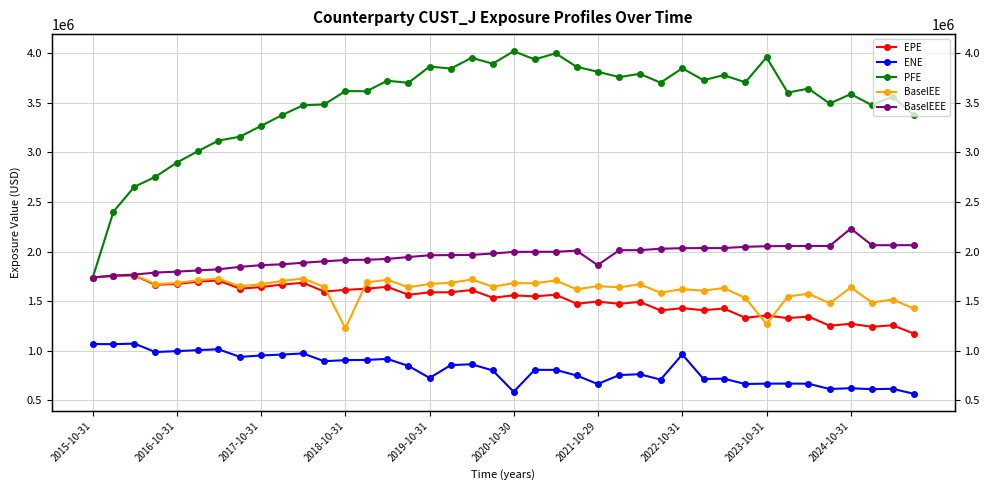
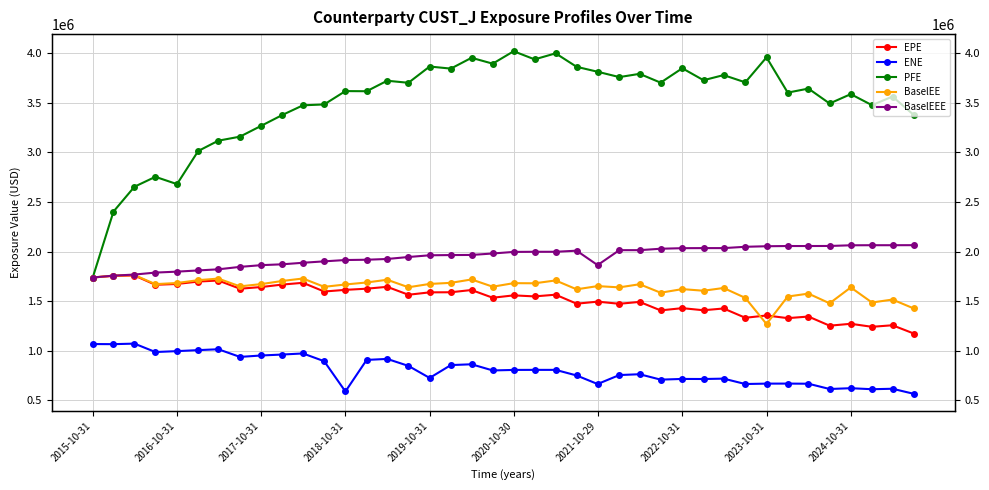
  {
    "EPE": {
      "2017-10-31": 1600000,
      "2018-10-31": 1600000,
      "2019-10-31": 1600000,
      "2020-10-30": 1600000,
      "2021-10-29": 1500000,
      "2022-10-31": 1400000,
      "2023-10-31": 1400000,
      "2024-10-31": 1300000
    },
    "ENE": {
      "2015-10-31": 1100000,
      "2016-10-31": 1000000,
      "2017-10-31": 1000000,
-     "2018-10-31": 900000,
+     "2018-10-31": 600000,
      "2019-10-31": 700000,
-     "2020-10-30": 600000,
+     "2020-10-30": 800000,
      "2021-10-29": 700000,
-     "2022-10-31": 1000000,
+     "2022-10-31": 700000,
      "2023-10-31": 700000,
      "2024-10-31": 600000
    },
    "PFE": {
-     "2016-10-31": 2900000,
+     "2016-10-31": 2700000,
      "2017-10-31": 3300000,
      "2018-10-31": 3600000,
      "2019-10-31": 3900000,
      "2020-10-30": 4000000,
      "2021-10-29": 3800000,
      "2022-10-31": 3800000,
      "2023-10-31": 4000000,
      "2024-10-31": 3600000
    },
    "BaselEE": {
      "2017-10-31": 1700000,
-     "2018-10-31": 1200000,
+     "2018-10-31": 1700000,
      "2019-10-31": 1700000,
      "2020-10-30": 1700000,
      "2021-10-29": 1700000,
      "2022-10-31": 1600000,
      "2023-10-31": 1300000,
      "2024-10-31": 1600000
    },
    "BaselEEE": {
      "2016-10-31": 1800000,
      "2017-10-31": 1900000,
      "2018-10-31": 1900000,
      "2019-10-31": 2000000,
      "2020-10-30": 2000000,
      "2021-10-29": 1900000,
      "2022-10-31": 2000000,
      "2023-10-31": 2100000,
-     "2024-10-31": 2200000
+     "2024-10-31": 2100000
    }
  }
